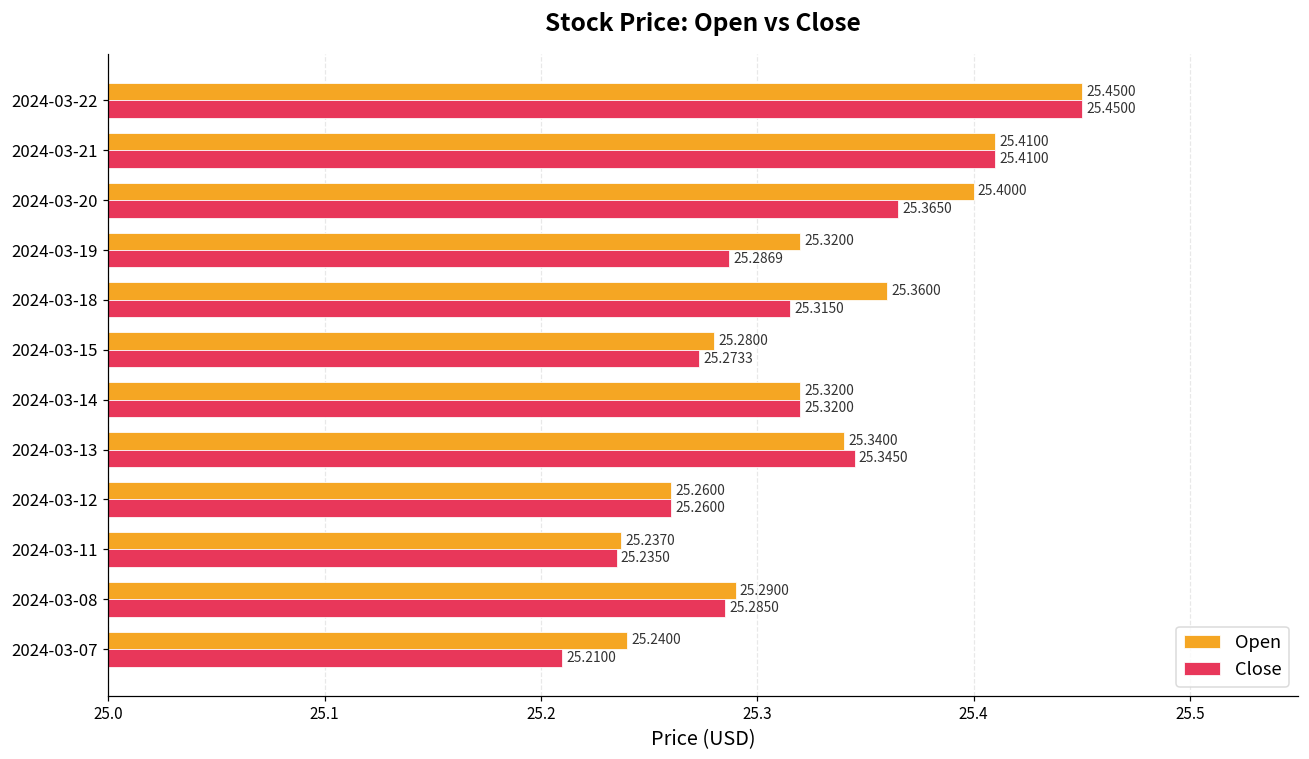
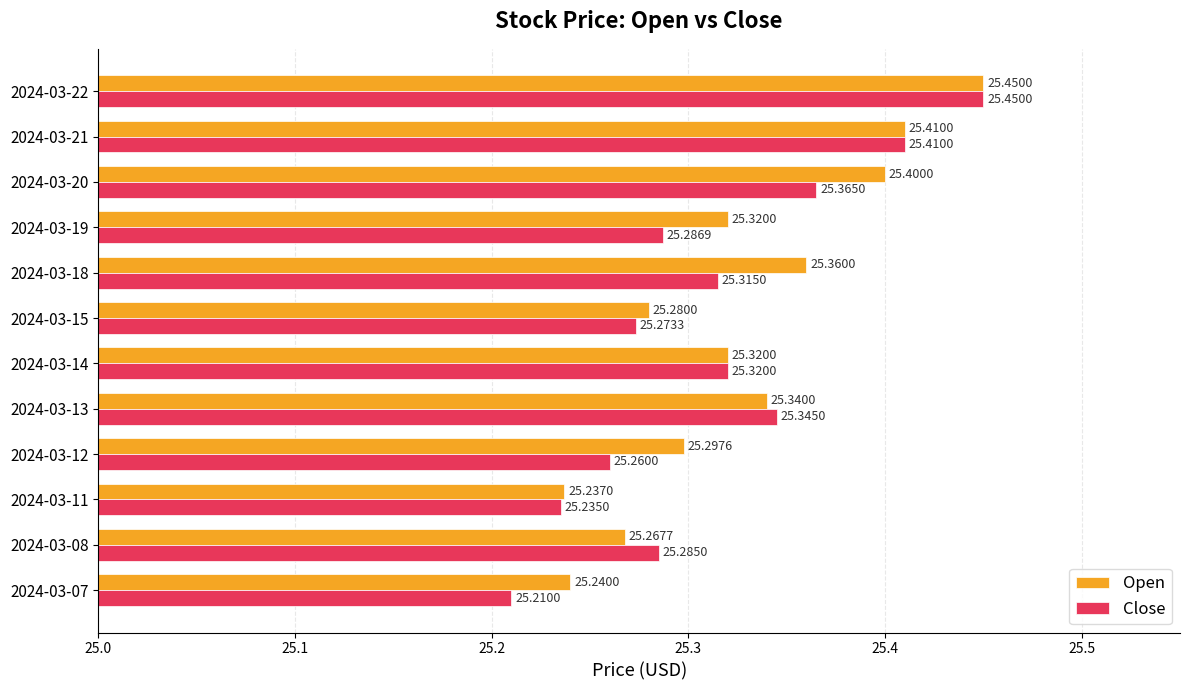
  {
    "Open": {
      "2024-03-22": 25.4500,
      "2024-03-21": 25.4100,
      "2024-03-20": 25.4000,
      "2024-03-19": 25.3200,
      "2024-03-18": 25.3600,
      "2024-03-15": 25.2800,
      "2024-03-14": 25.3200,
      "2024-03-13": 25.3400,
-     "2024-03-12": 25.2600,
+     "2024-03-12": 25.2976,
      "2024-03-11": 25.2370,
-     "2024-03-08": 25.2900,
+     "2024-03-08": 25.2677,
      "2024-03-07": 25.2400
    },
    "Close": {
      "2024-03-22": 25.4500,
      "2024-03-21": 25.4100,
      "2024-03-20": 25.3650,
      "2024-03-19": 25.2869,
      "2024-03-18": 25.3150,
      "2024-03-15": 25.2733,
      "2024-03-14": 25.3200,
      "2024-03-13": 25.3450,
      "2024-03-12": 25.2600,
      "2024-03-11": 25.2350,
      "2024-03-08": 25.2850,
      "2024-03-07": 25.2100
    }
  }
